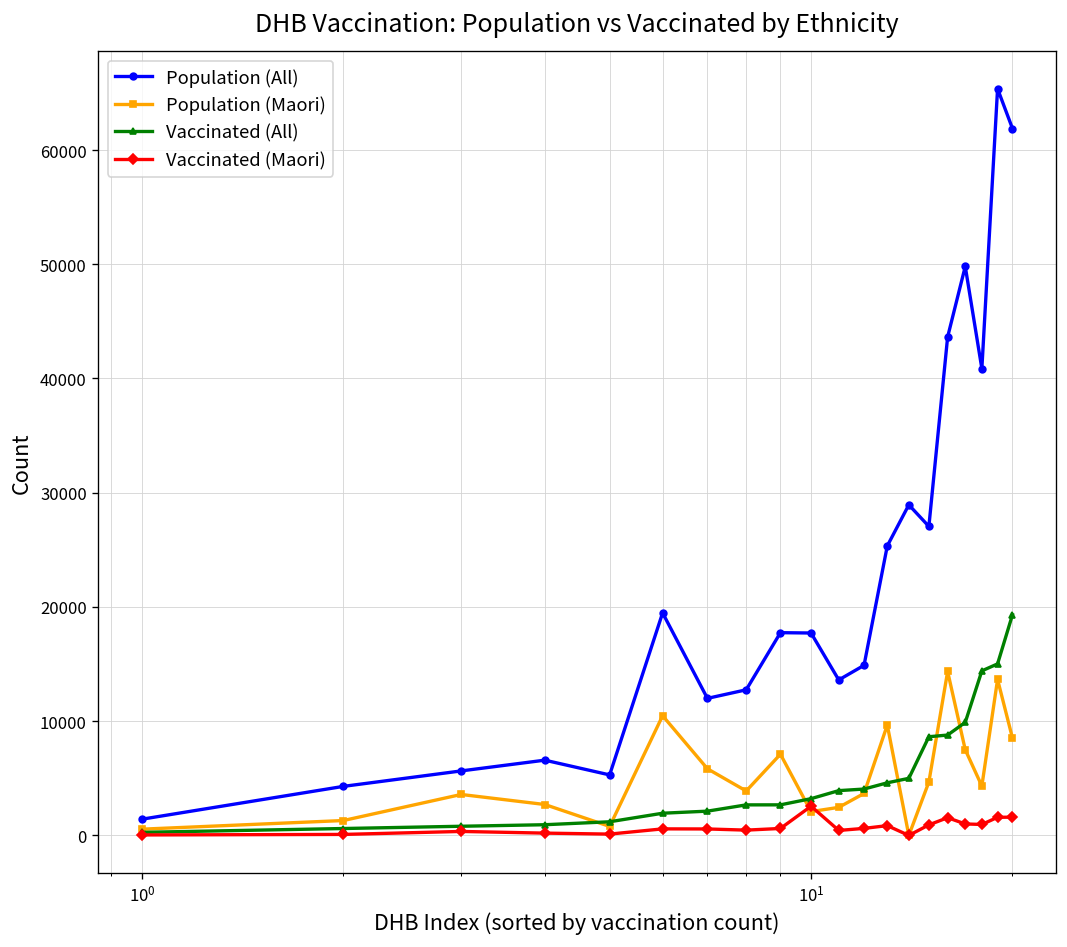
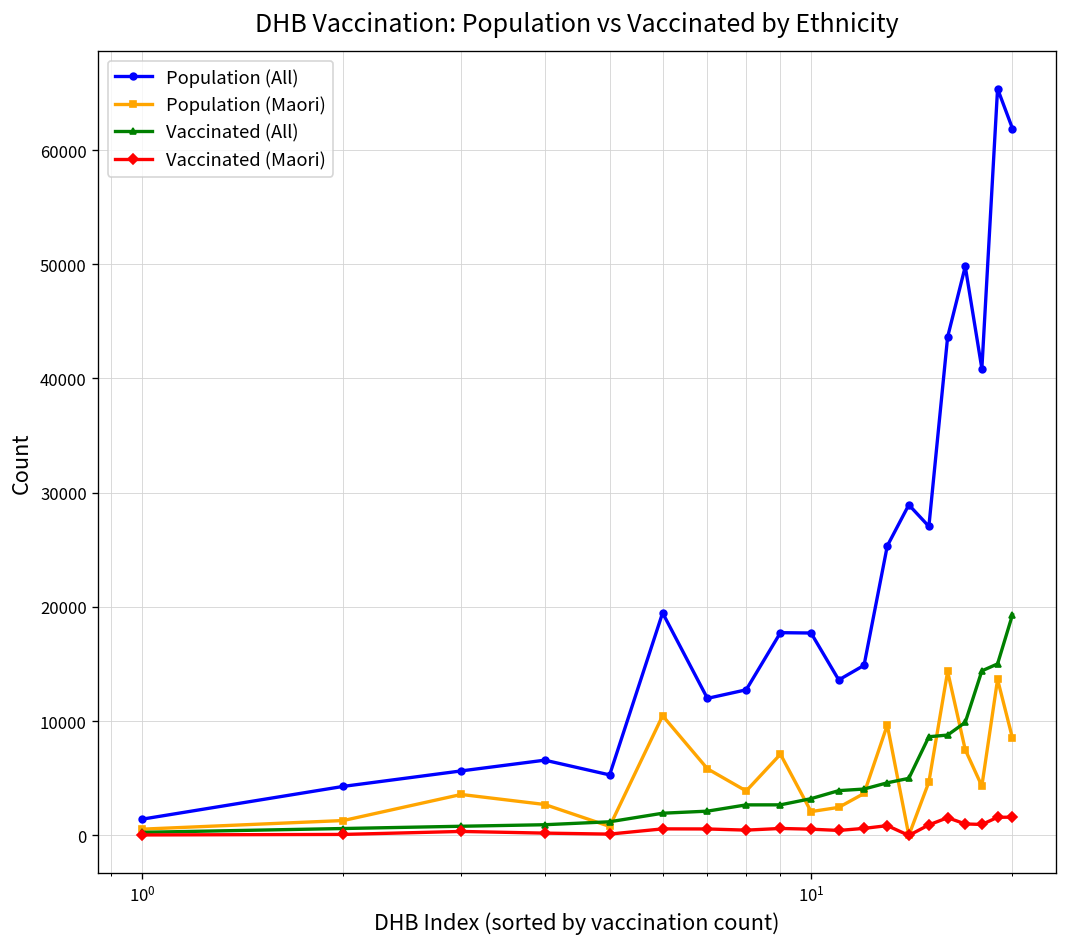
  {
    "Population (All)": {
      "10^0": 1000,
      "10^1": 18000
    },
    "Population (Maori)": {
      "10^0": 1000,
      "10^1": 2000
    },
    "Vaccinated (All)": {
      "10^1": 3000
    },
    "Vaccinated (Maori)": {
-     "10^1": 3000
+     "10^1": 1000
    }
  }
